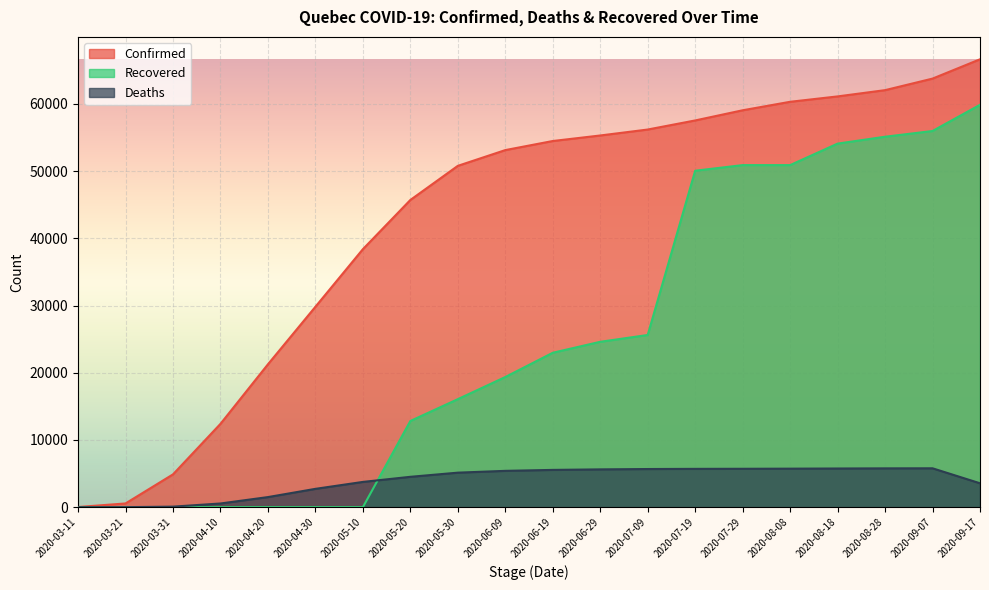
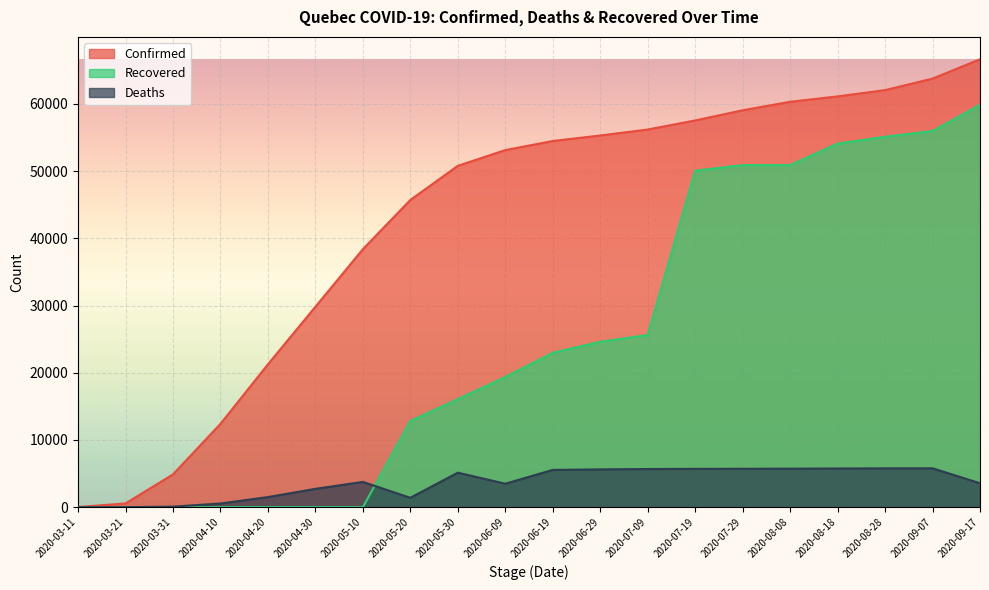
  {
    "Confirmed": {
      "2020-03-21": 1000,
      "2020-03-31": 5000,
      "2020-04-10": 12000,
      "2020-04-20": 21000,
      "2020-04-30": 30000,
      "2020-05-10": 38000,
      "2020-05-20": 46000,
      "2020-05-30": 51000,
      "2020-06-09": 53000,
      "2020-06-19": 54000,
      "2020-06-29": 55000,
      "2020-07-09": 56000,
      "2020-07-19": 58000,
      "2020-07-29": 59000,
      "2020-08-08": 60000,
      "2020-08-18": 61000,
      "2020-08-28": 62000,
      "2020-09-07": 64000,
      "2020-09-17": 67000
    },
    "Recovered": {
      "2020-04-10": 0,
      "2020-04-20": 0,
      "2020-04-30": 0,
      "2020-05-10": 0,
      "2020-05-20": 13000,
      "2020-05-30": 16000,
      "2020-06-09": 19000,
      "2020-06-19": 23000,
      "2020-06-29": 25000,
      "2020-07-09": 26000,
      "2020-07-19": 50000,
      "2020-07-29": 51000,
      "2020-08-08": 51000,
      "2020-08-18": 54000,
      "2020-08-28": 55000,
      "2020-09-07": 56000,
      "2020-09-17": 60000
    },
    "Deaths": {
      "2020-04-10": 1000,
      "2020-04-20": 2000,
      "2020-04-30": 3000,
      "2020-05-10": 4000,
-     "2020-05-20": 5000,
+     "2020-05-20": 1000,
      "2020-05-30": 5000,
-     "2020-06-09": 5000,
+     "2020-06-09": 3000,
      "2020-06-19": 6000,
      "2020-06-29": 6000,
      "2020-07-09": 6000,
      "2020-07-19": 6000,
      "2020-07-29": 6000,
      "2020-08-08": 6000,
      "2020-08-18": 6000,
      "2020-08-28": 6000,
      "2020-09-07": 6000,
      "2020-09-17": 4000
    }
  }
